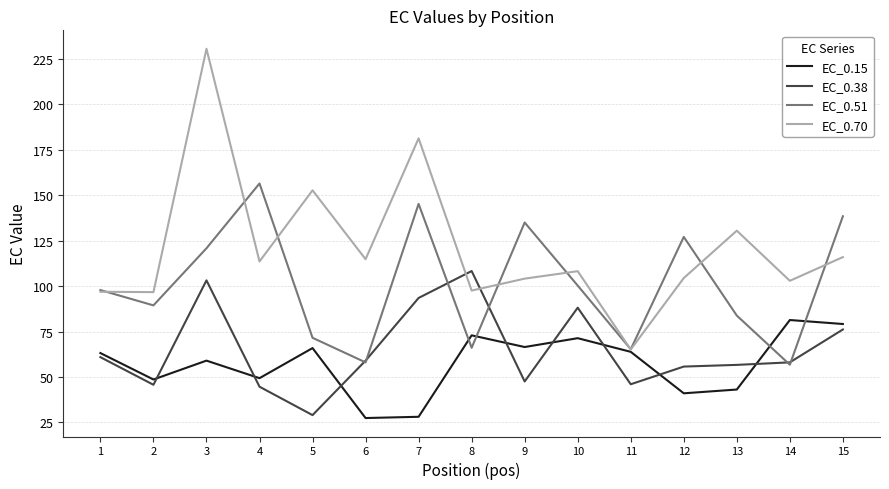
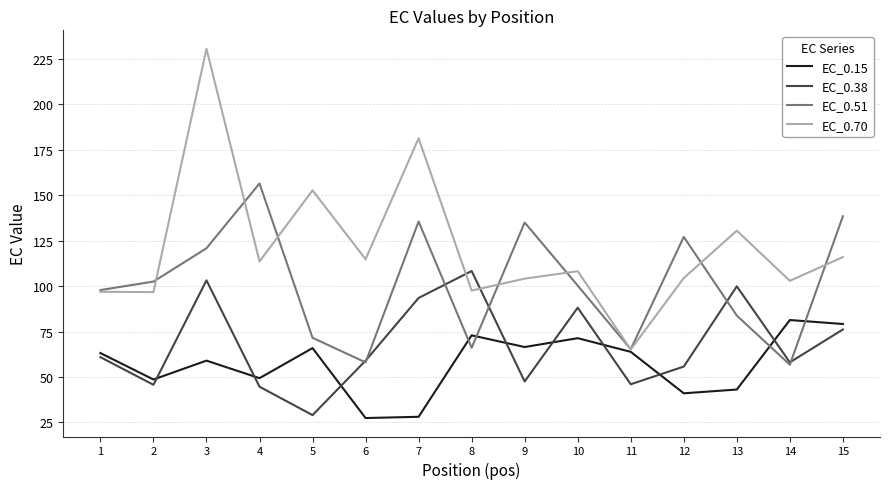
  {
    "EC_0.15": {
      "1": 63,
      "2": 49,
      "3": 59,
      "4": 49,
      "5": 66,
      "6": 27,
      "7": 28,
      "8": 73,
      "9": 66,
      "10": 71,
      "12": 41,
      "13": 43,
      "14": 81,
      "15": 79
    },
    "EC_0.38": {
      "1": 61,
      "2": 46,
      "3": 103,
      "4": 45,
      "5": 29,
      "7": 93,
      "8": 108,
      "9": 48,
      "10": 88,
      "11": 46,
      "12": 56,
-     "13": 57,
+     "13": 100,
      "15": 76
    },
    "EC_0.51": {
-     "2": 89,
+     "2": 102,
      "3": 121,
      "4": 156,
      "5": 72,
-     "7": 145,
+     "7": 135,
      "8": 66,
      "9": 135,
      "10": 100,
      "12": 127,
      "13": 84,
      "15": 138
    },
    "EC_0.70": {
      "2": 97,
      "3": 230,
      "4": 114,
      "5": 153,
      "6": 115,
      "7": 181,
      "8": 98,
      "9": 104,
      "10": 108,
      "12": 104,
      "13": 130,
      "14": 103,
      "15": 116
    }
  }
